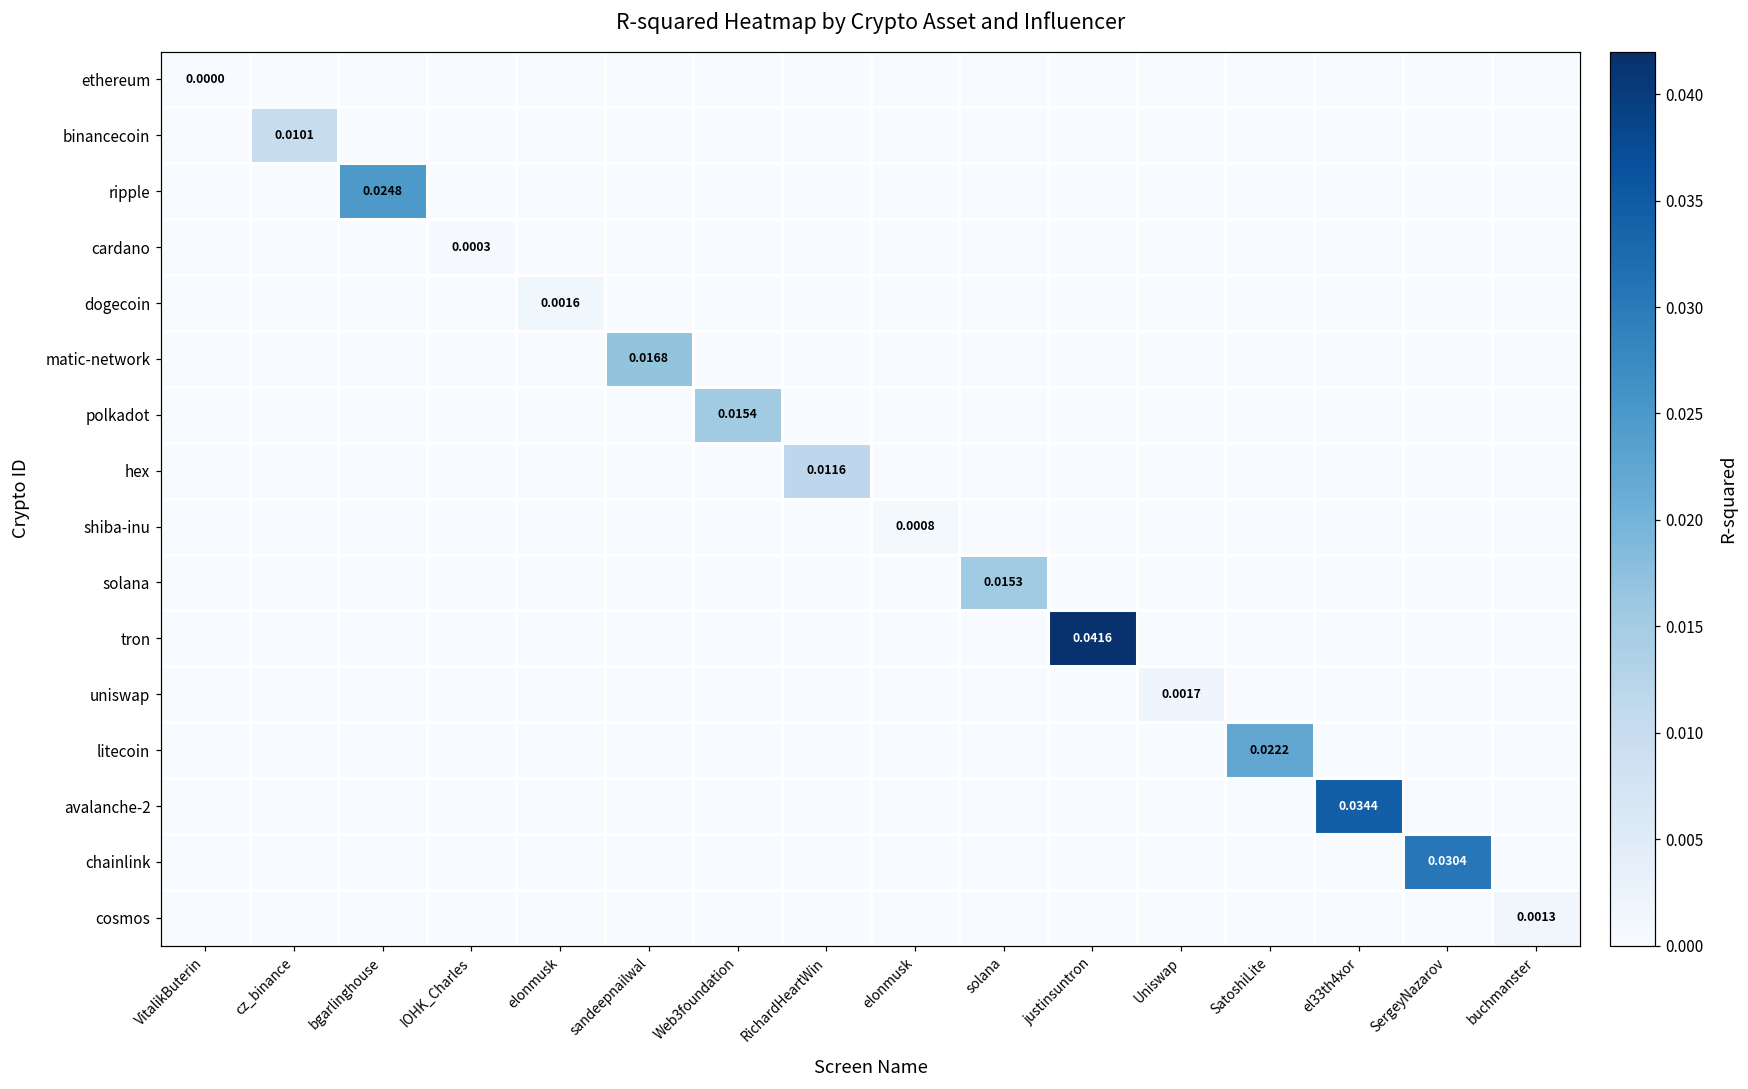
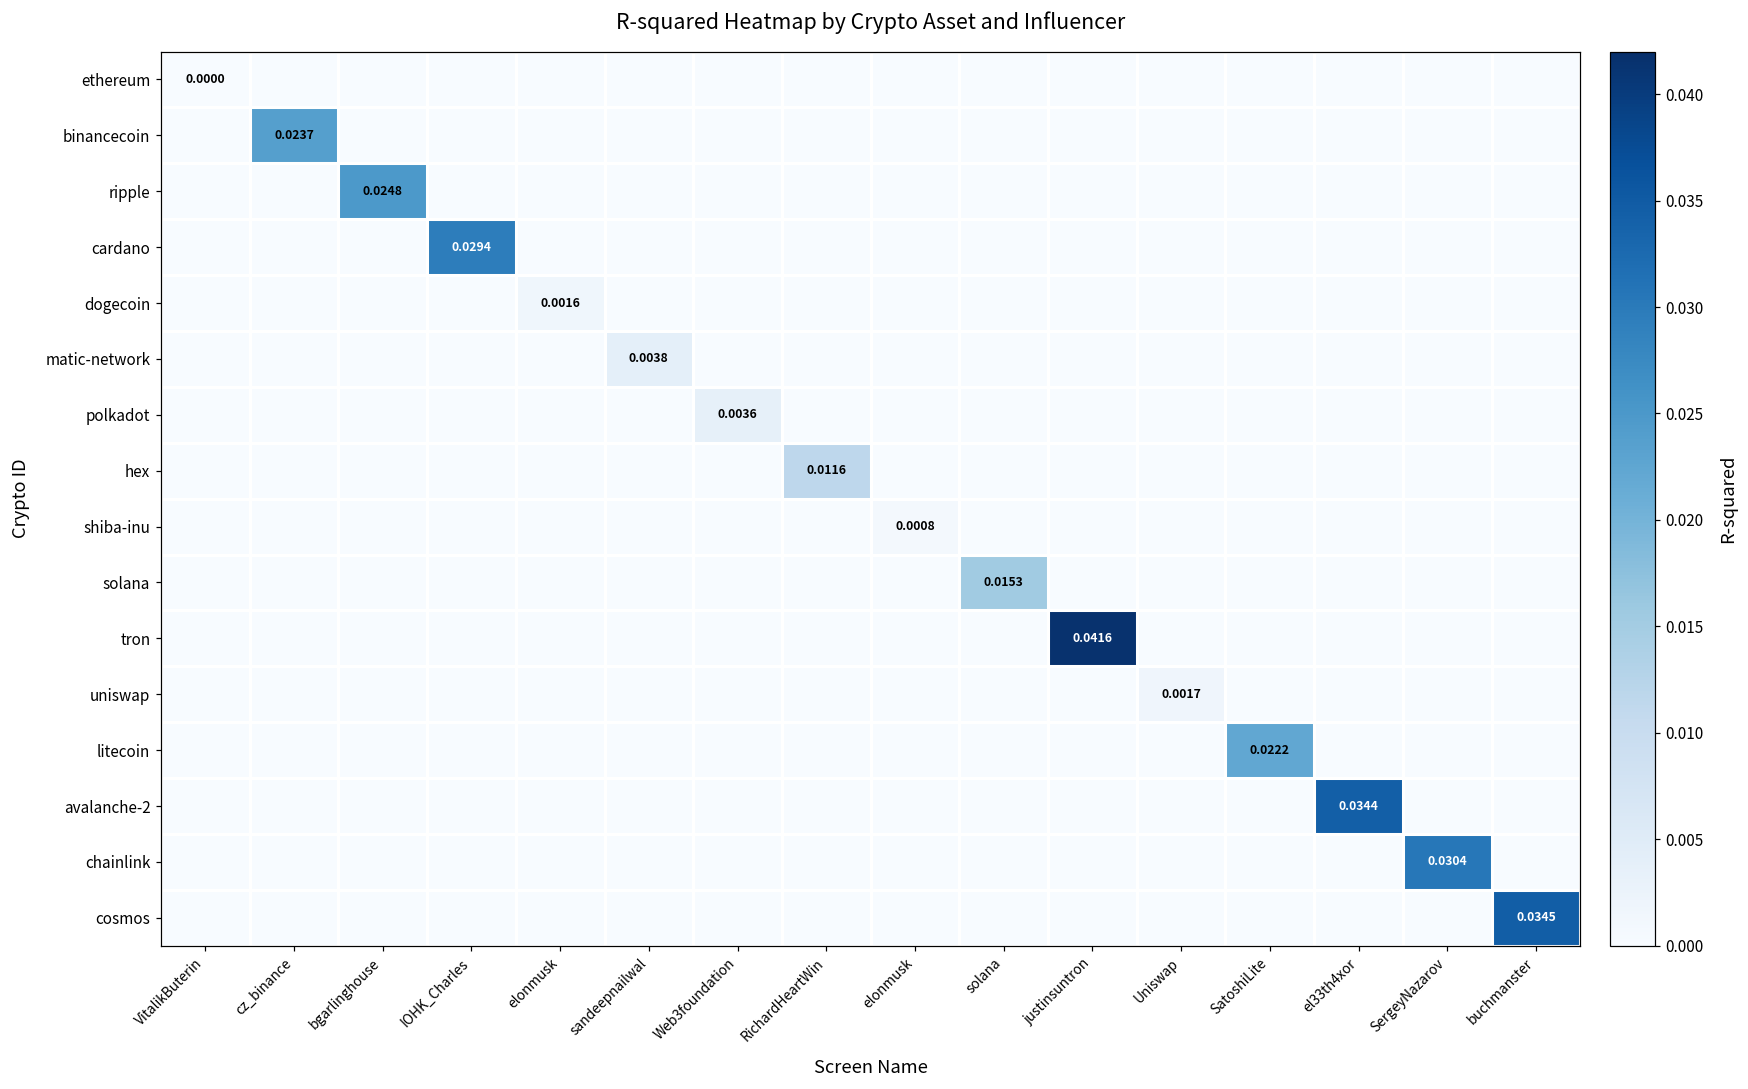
  {
    "ethereum": {
      "VitalikButerin": 0.0000
    },
    "binancecoin": {
-     "cz_binance": 0.0101
+     "cz_binance": 0.0237
    },
    "ripple": {
      "bgarlinghouse": 0.0248
    },
    "cardano": {
-     "IOHK_Charles": 0.0003
+     "IOHK_Charles": 0.0294
    },
    "matic-network": {
-     "sandeepnailwal": 0.0168
+     "sandeepnailwal": 0.0038
    },
    "polkadot": {
-     "Web3foundation": 0.0154
+     "Web3foundation": 0.0036
    },
    "hex": {
      "RichardHeartWin": 0.0116
    },
    "solana": {
      "solana": 0.0153
    },
    "tron": {
      "justinsuntron": 0.0416
    },
    "uniswap": {
      "Uniswap": 0.0017
    },
    "litecoin": {
      "SatoshiLite": 0.0222
    },
    "avalanche-2": {
      "el33th4xor": 0.0344
    },
    "chainlink": {
      "SergeyNazarov": 0.0304
    },
    "cosmos": {
-     "buchmanster": 0.0013
+     "buchmanster": 0.0345
    }
  }
